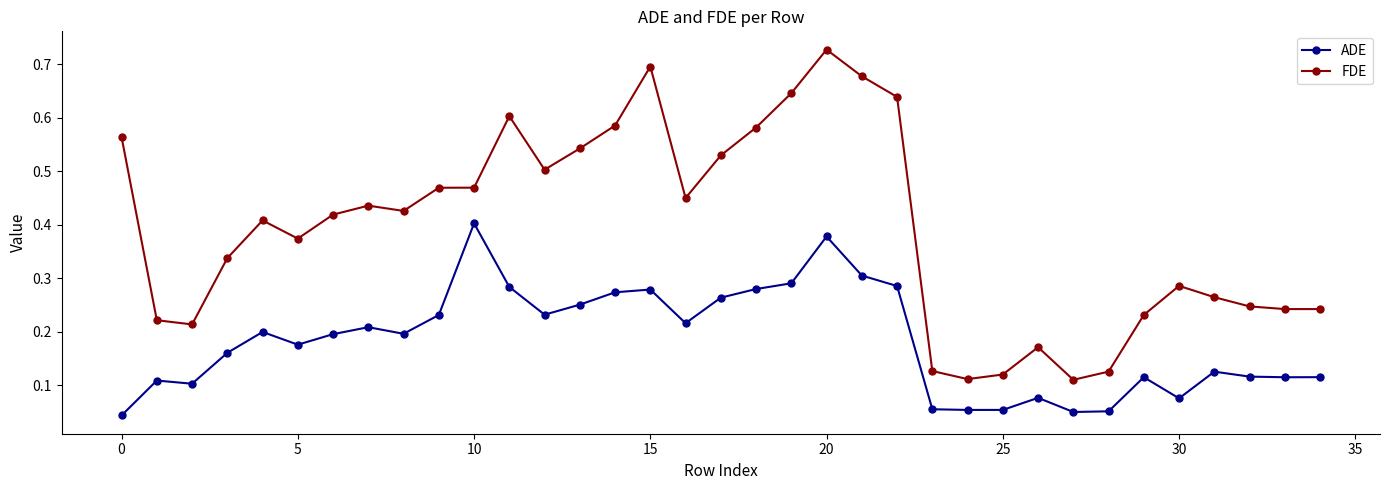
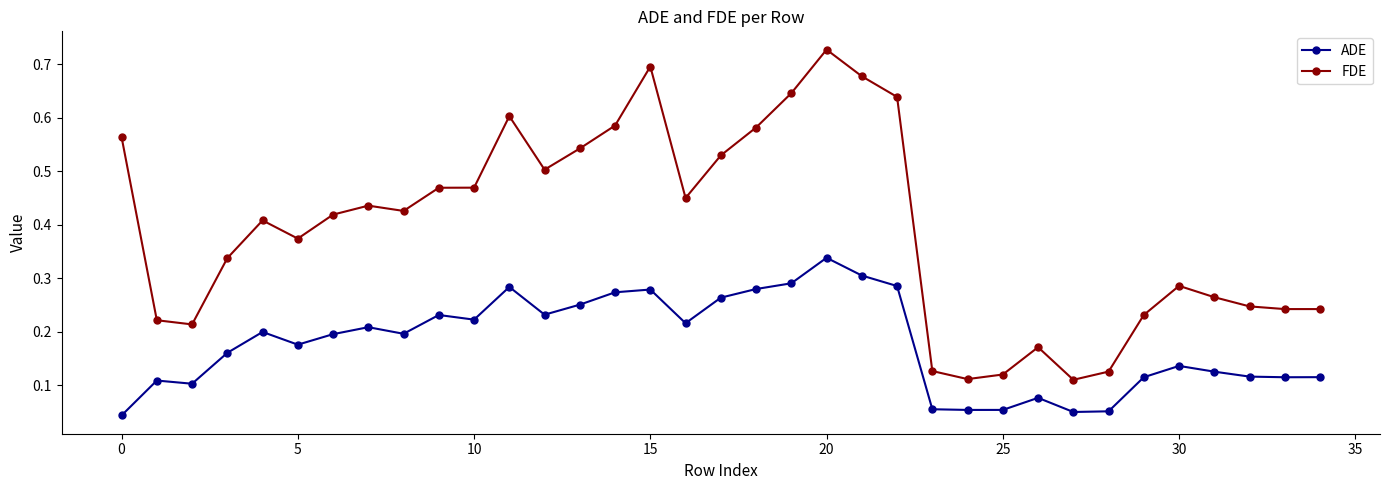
  {
    "ADE": {
      "0": 0.04,
      "5": 0.18,
-     "10": 0.40,
+     "10": 0.22,
      "15": 0.28,
-     "20": 0.38,
+     "20": 0.34,
      "25": 0.05,
-     "30": 0.08
+     "30": 0.14
    },
    "FDE": {
      "0": 0.56,
      "5": 0.37,
      "10": 0.47,
      "15": 0.70,
      "20": 0.73,
      "25": 0.12,
      "30": 0.29
    }
  }
